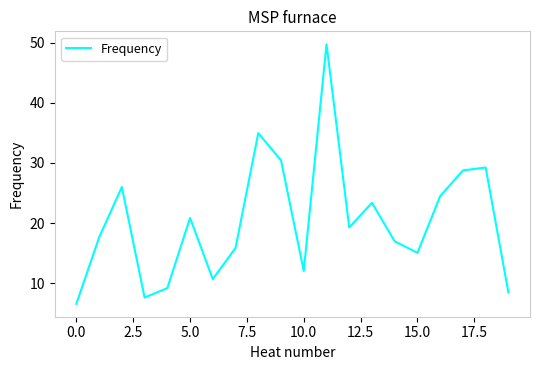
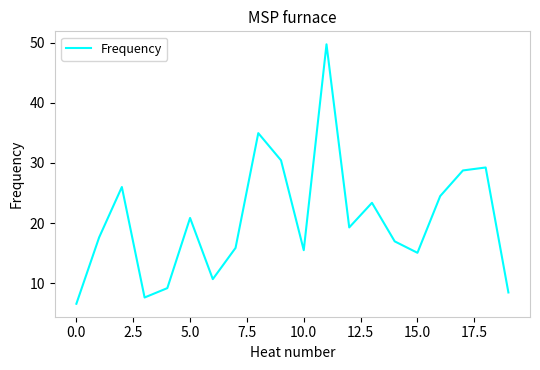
  {
    "0.0": 7,
    "5.0": 21,
-   "10.0": 12,
+   "10.0": 15,
    "15.0": 15
  }
